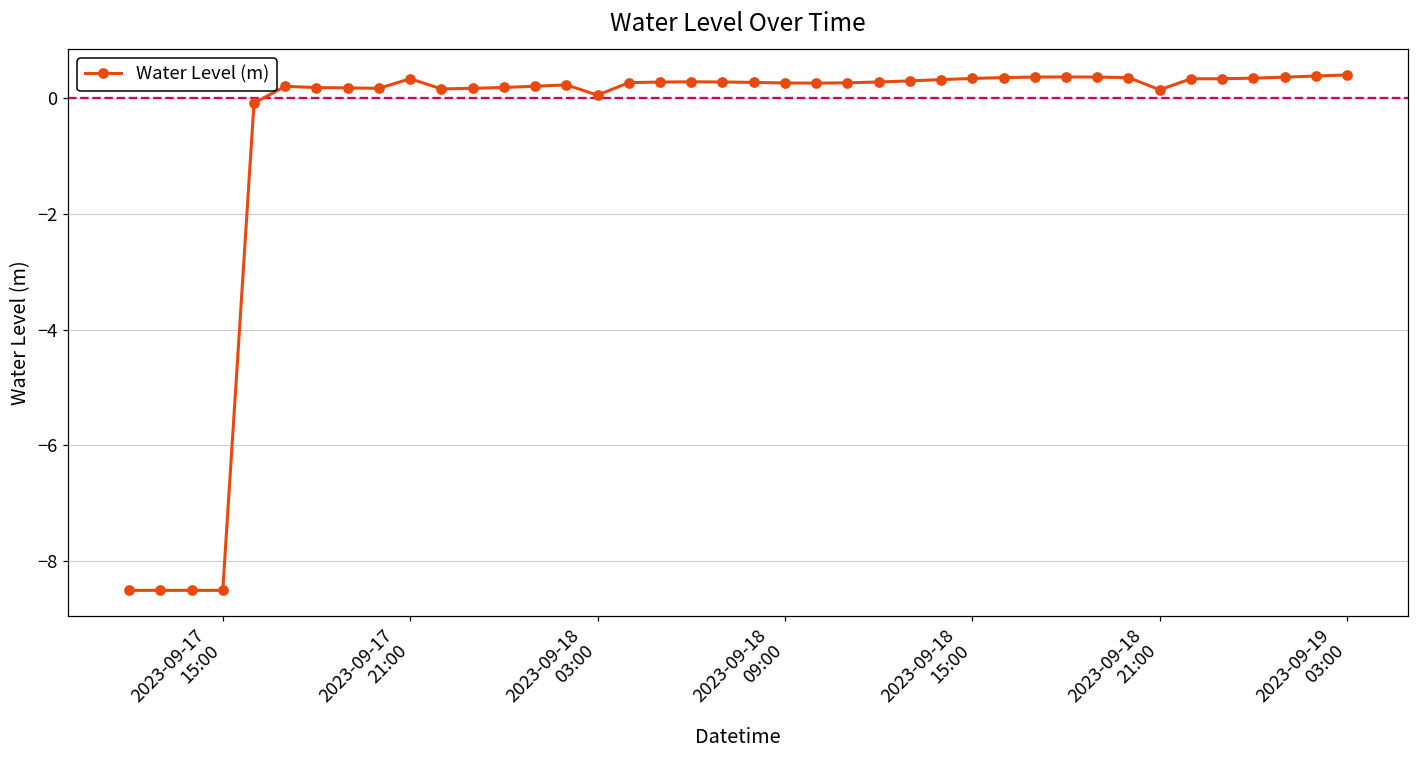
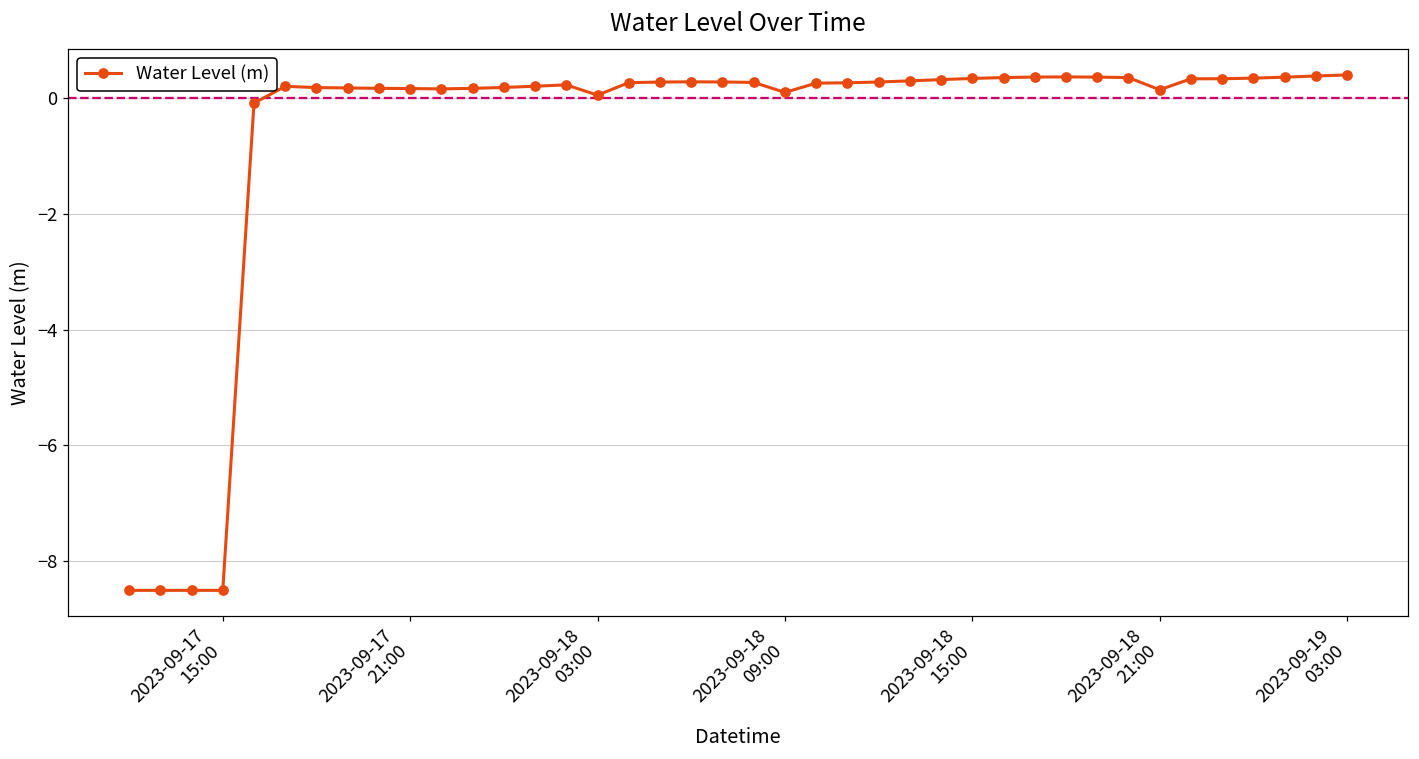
  {
    "2023-09-17 15:00": -8.5,
-   "2023-09-17 21:00": 0.3,
+   "2023-09-17 21:00": 0.2,
    "2023-09-18 03:00": 0.0,
-   "2023-09-18 09:00": 0.3,
+   "2023-09-18 09:00": 0.1,
    "2023-09-18 15:00": 0.3,
    "2023-09-18 21:00": 0.1,
    "2023-09-19 03:00": 0.4
  }
